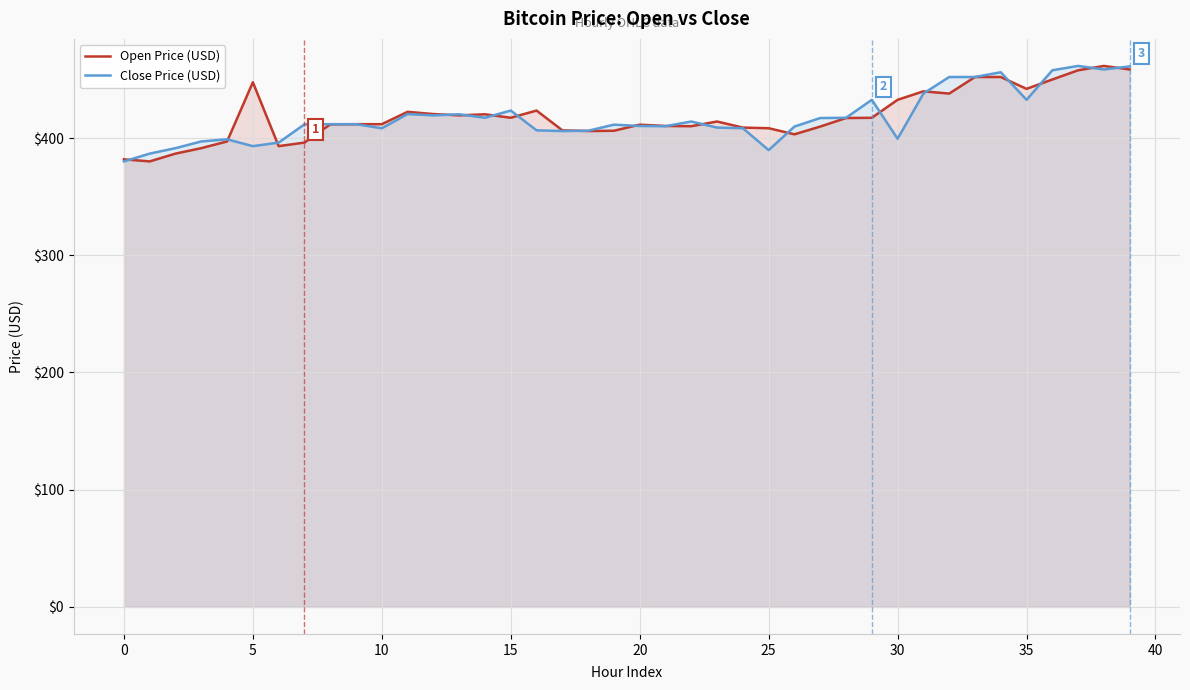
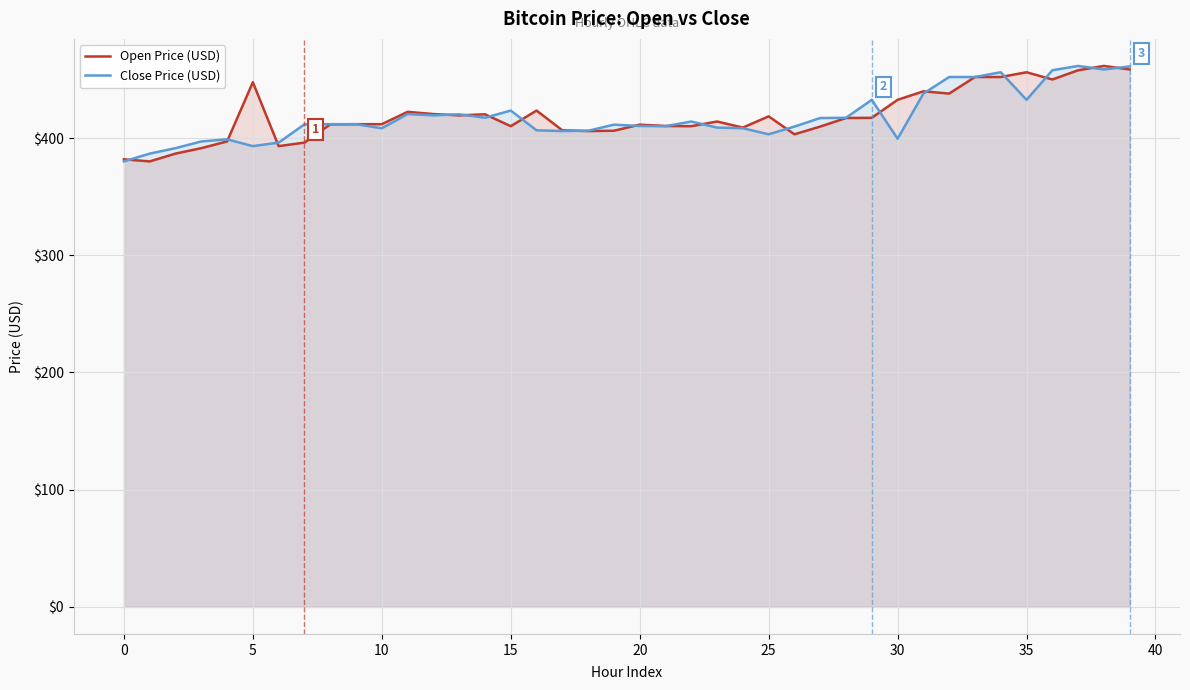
  {
    "Open Price (USD)": {
      "5": "$448",
      "10": "$412",
-     "15": "$417",
-     "25": "$408",
+     "15": "$410",
+     "25": "$418",
      "30": "$433",
-     "35": "$442"
+     "35": "$456"
    },
    "Close Price (USD)": {
      "5": "$393",
      "10": "$408",
      "15": "$423",
-     "25": "$390",
+     "25": "$403",
      "30": "$399",
      "35": "$433"
    }
  }
